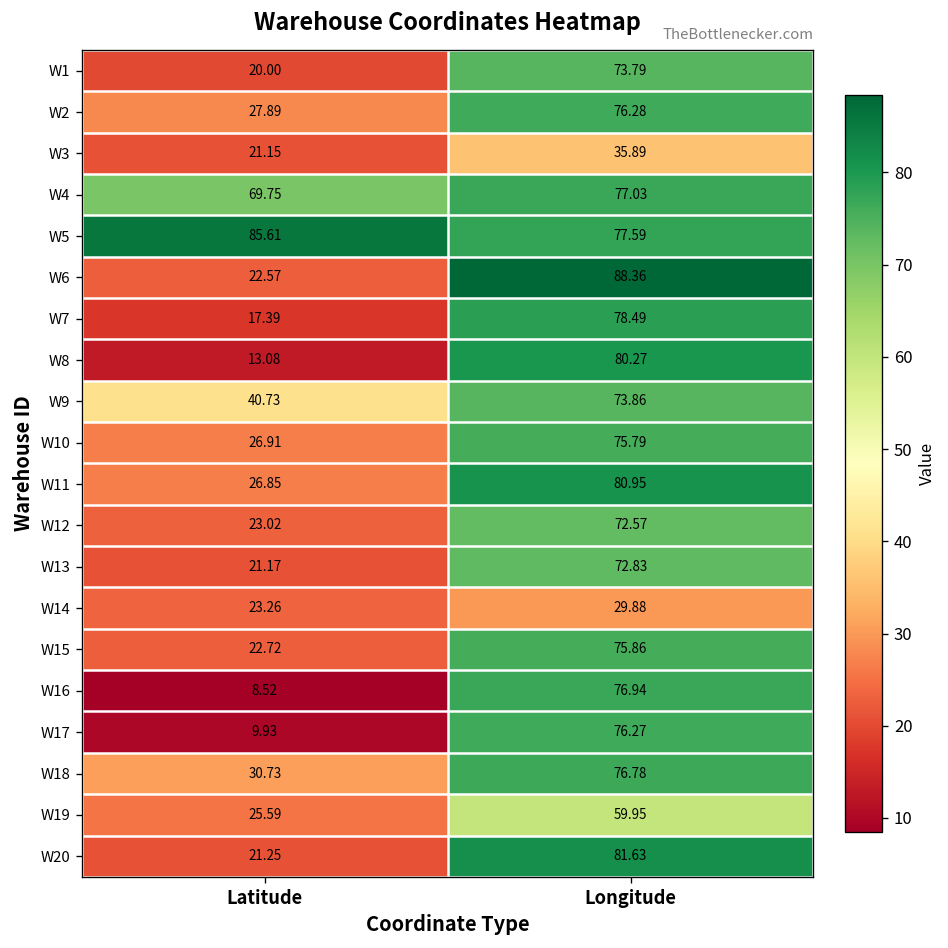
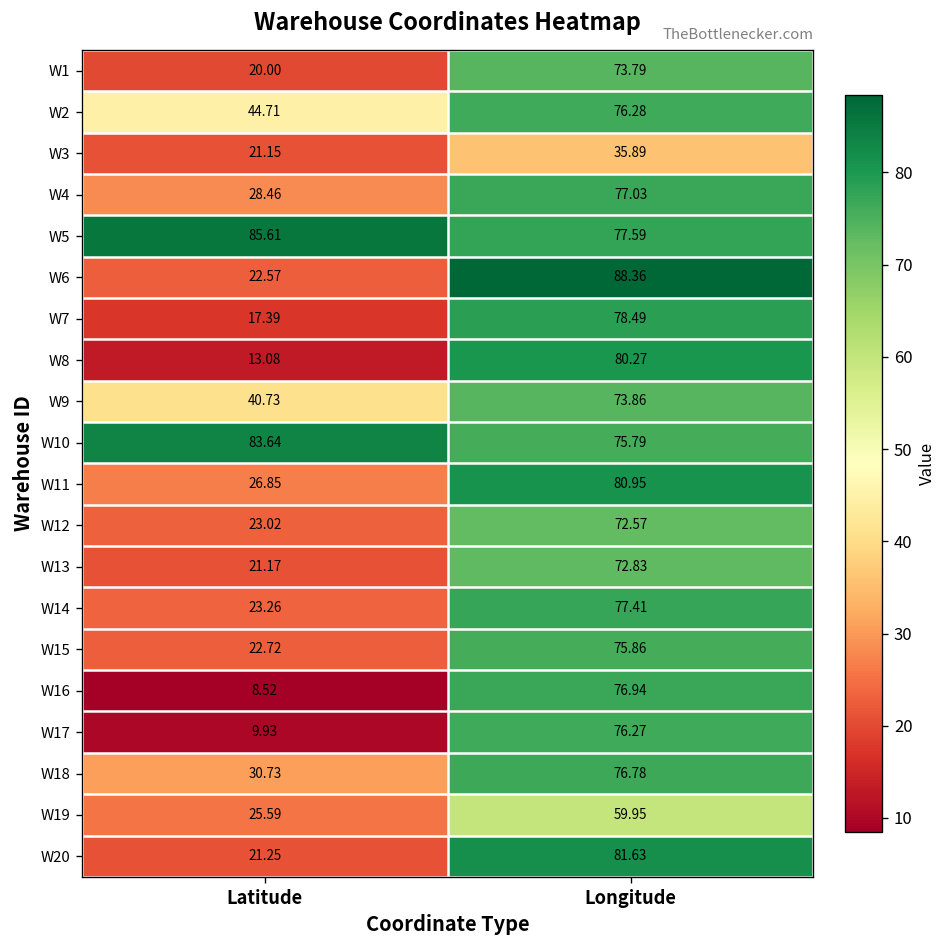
  {
    "W1": {
      "Latitude": 20.00,
      "Longitude": 73.79
    },
    "W2": {
-     "Latitude": 27.89,
+     "Latitude": 44.71,
      "Longitude": 76.28
    },
    "W3": {
      "Latitude": 21.15,
      "Longitude": 35.89
    },
    "W4": {
-     "Latitude": 69.75,
+     "Latitude": 28.46,
      "Longitude": 77.03
    },
    "W5": {
      "Latitude": 85.61,
      "Longitude": 77.59
    },
    "W6": {
      "Latitude": 22.57,
      "Longitude": 88.36
    },
    "W7": {
      "Latitude": 17.39,
      "Longitude": 78.49
    },
    "W8": {
      "Latitude": 13.08,
      "Longitude": 80.27
    },
    "W9": {
      "Latitude": 40.73,
      "Longitude": 73.86
    },
    "W10": {
-     "Latitude": 26.91,
+     "Latitude": 83.64,
      "Longitude": 75.79
    },
    "W11": {
      "Latitude": 26.85,
      "Longitude": 80.95
    },
    "W12": {
      "Latitude": 23.02,
      "Longitude": 72.57
    },
    "W13": {
      "Latitude": 21.17,
      "Longitude": 72.83
    },
    "W14": {
      "Latitude": 23.26,
-     "Longitude": 29.88
+     "Longitude": 77.41
    },
    "W15": {
      "Latitude": 22.72,
      "Longitude": 75.86
    },
    "W16": {
      "Latitude": 8.52,
      "Longitude": 76.94
    },
    "W17": {
      "Latitude": 9.93,
      "Longitude": 76.27
    },
    "W18": {
      "Latitude": 30.73,
      "Longitude": 76.78
    },
    "W19": {
      "Latitude": 25.59,
      "Longitude": 59.95
    },
    "W20": {
      "Latitude": 21.25,
      "Longitude": 81.63
    }
  }
